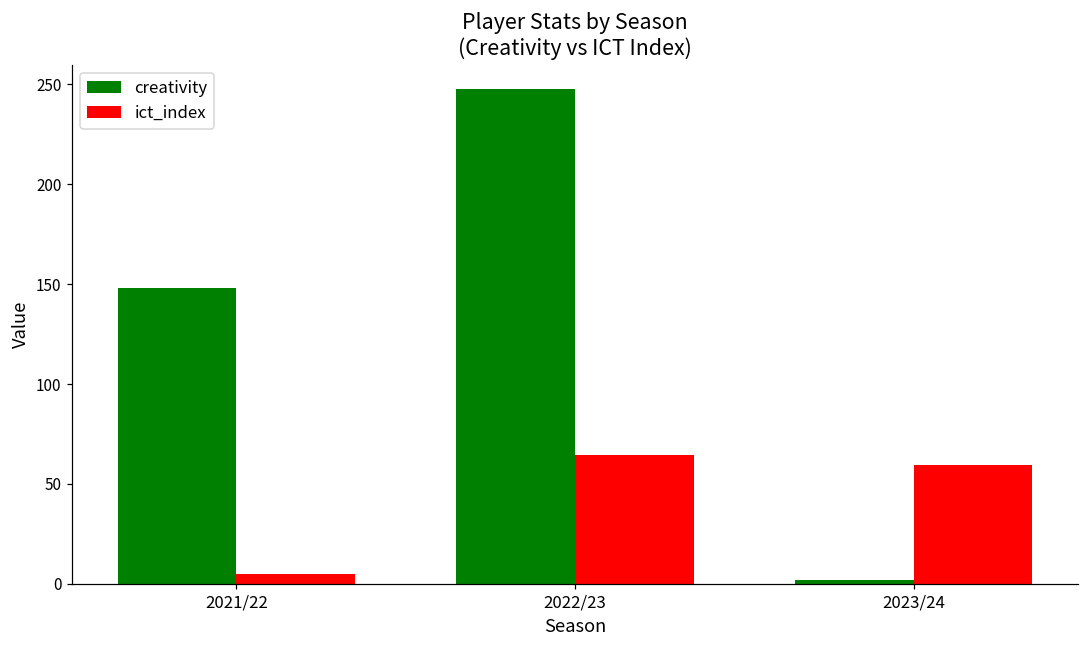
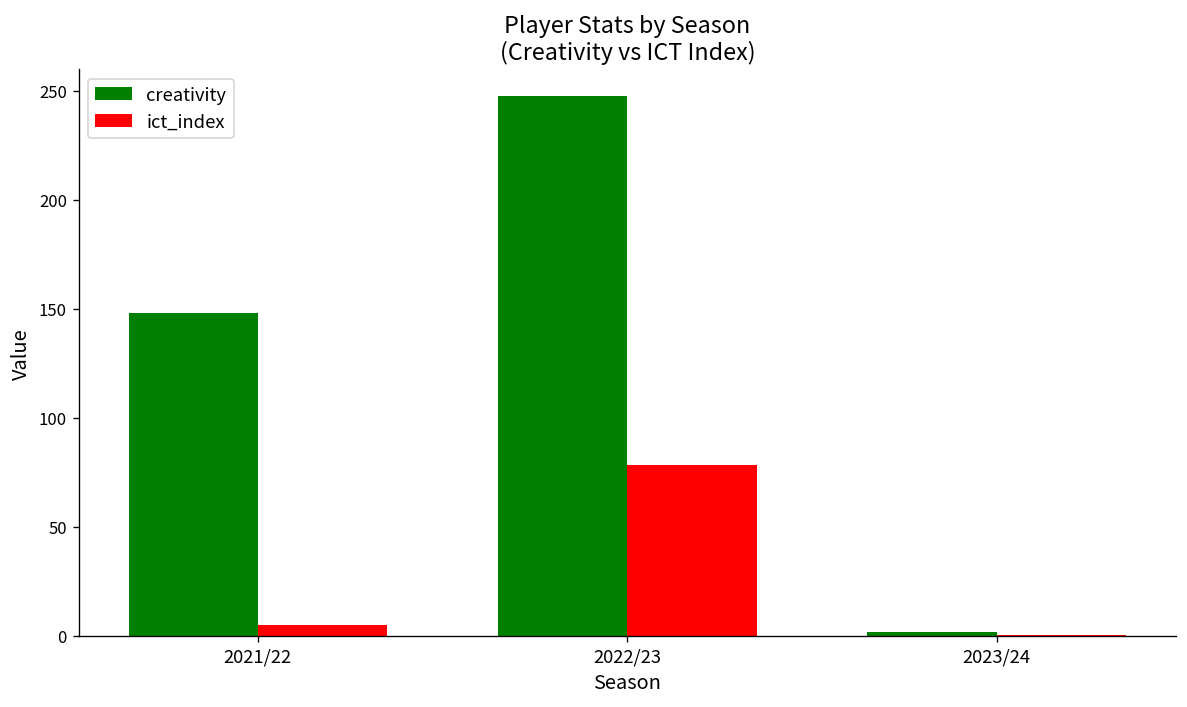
  {
    "creativity": {
      "2021/22": 148,
      "2022/23": 248,
      "2023/24": 2
    },
    "ict_index": {
      "2021/22": 5,
-     "2022/23": 65,
-     "2023/24": 60
+     "2022/23": 79,
+     "2023/24": 1
    }
  }
